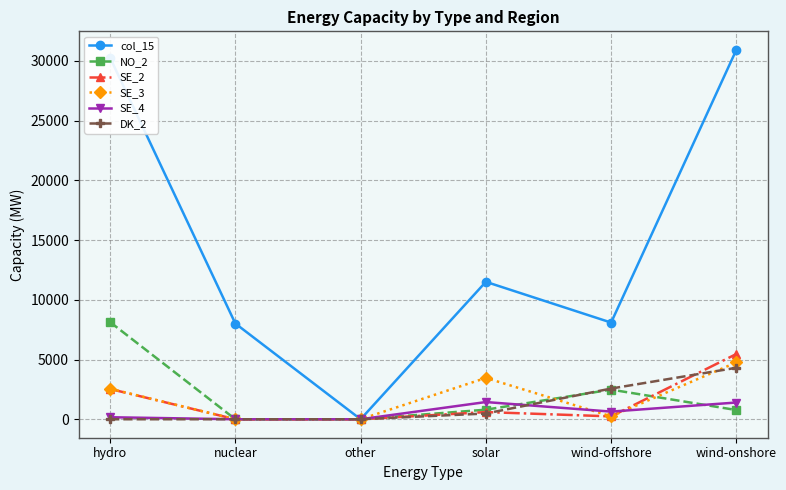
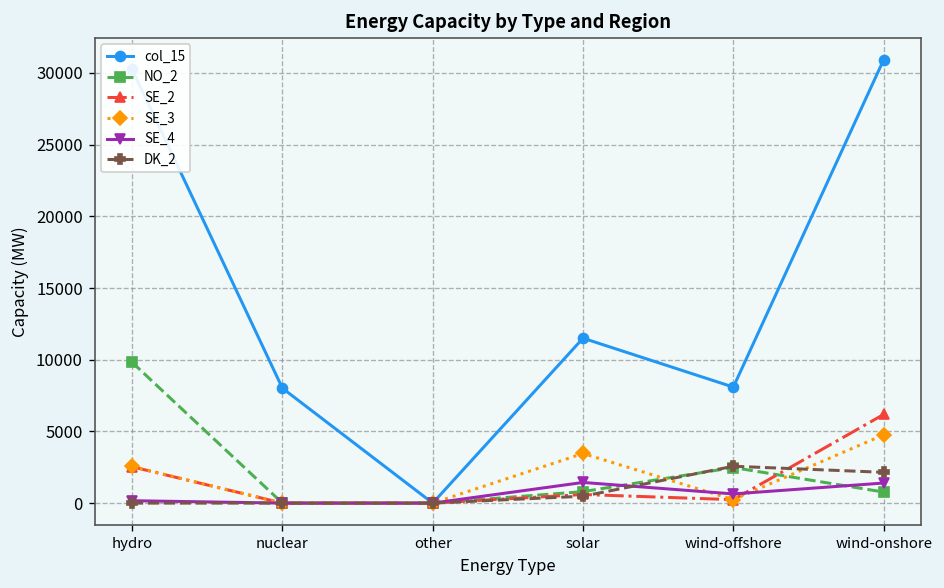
  {
    "col_15": {
      "nuclear": 8000,
      "solar": 11500,
      "wind-offshore": 8100,
      "wind-onshore": 30900
    },
    "NO_2": {
-     "hydro": 8100,
+     "hydro": 9800,
      "wind-onshore": 800
    },
    "SE_2": {
-     "wind-onshore": 5500
+     "wind-onshore": 6200
    },
    "SE_3": {
      "solar": 3500,
      "wind-onshore": 4800
    },
    "SE_4": {
      "solar": 1400,
      "wind-offshore": 600,
      "wind-onshore": 1400
    },
    "DK_2": {
-     "wind-onshore": 4300
+     "wind-onshore": 2100
    }
  }
